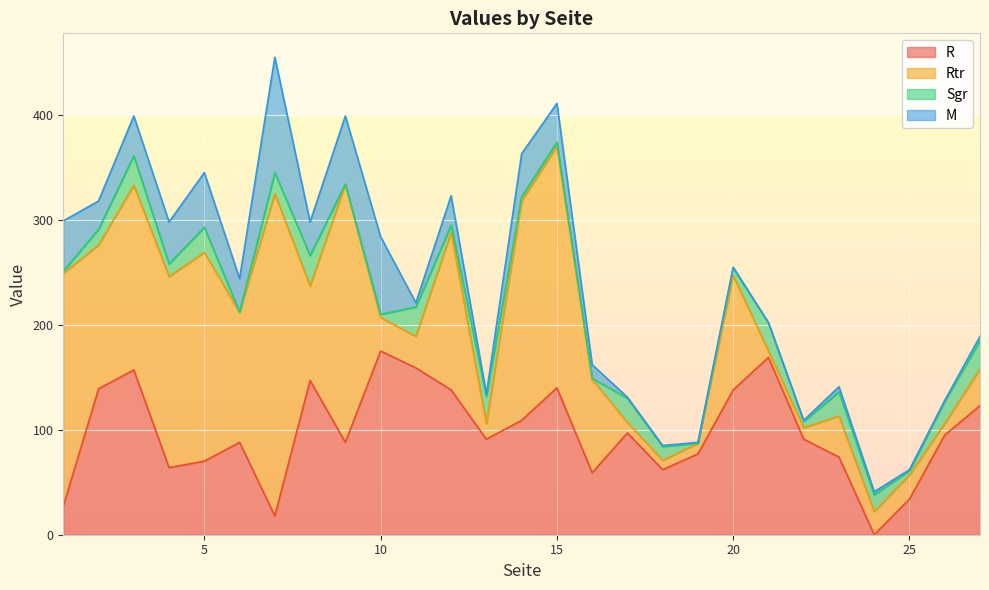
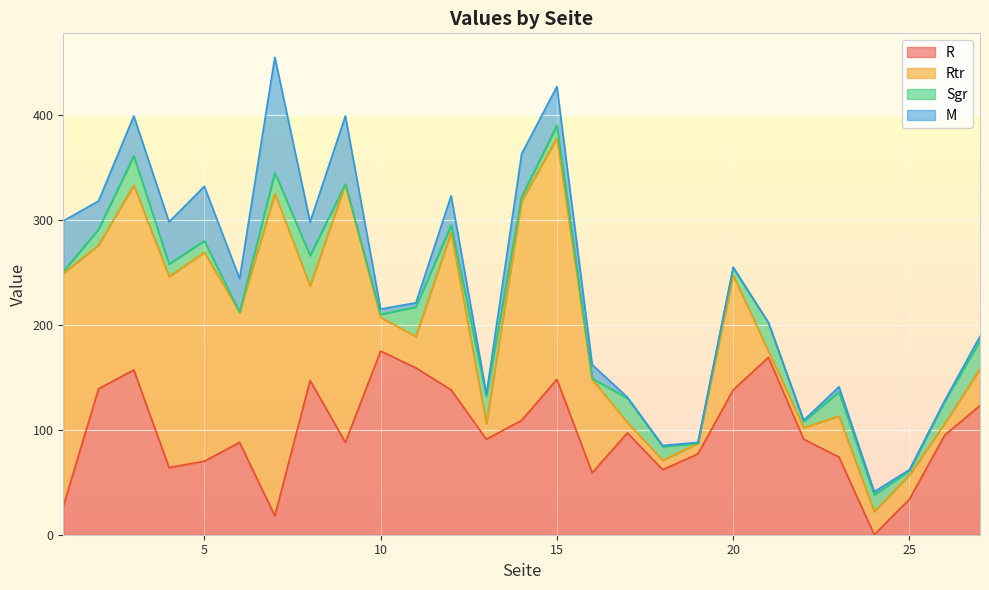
  {
    "R": {
      "5": 70,
      "10": 175,
-     "15": 140,
+     "15": 148,
      "20": 138,
      "25": 34
    },
    "Rtr": {
      "5": 199,
      "10": 32,
      "15": 230,
      "20": 109,
      "25": 23
    },
    "Sgr": {
-     "5": 24,
+     "5": 11,
      "10": 3,
-     "15": 4
+     "15": 12
    },
    "M": {
      "5": 52,
-     "10": 74,
+     "10": 5,
      "15": 37
    }
  }
